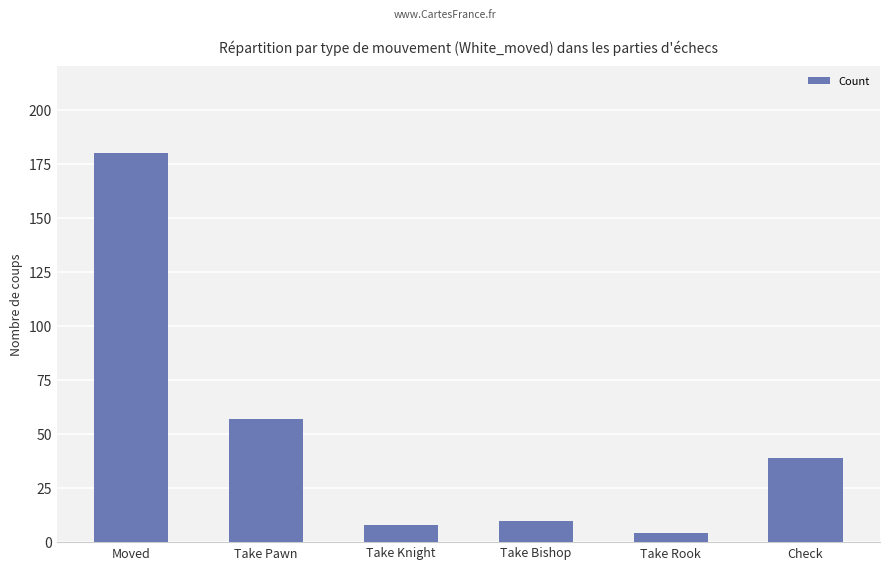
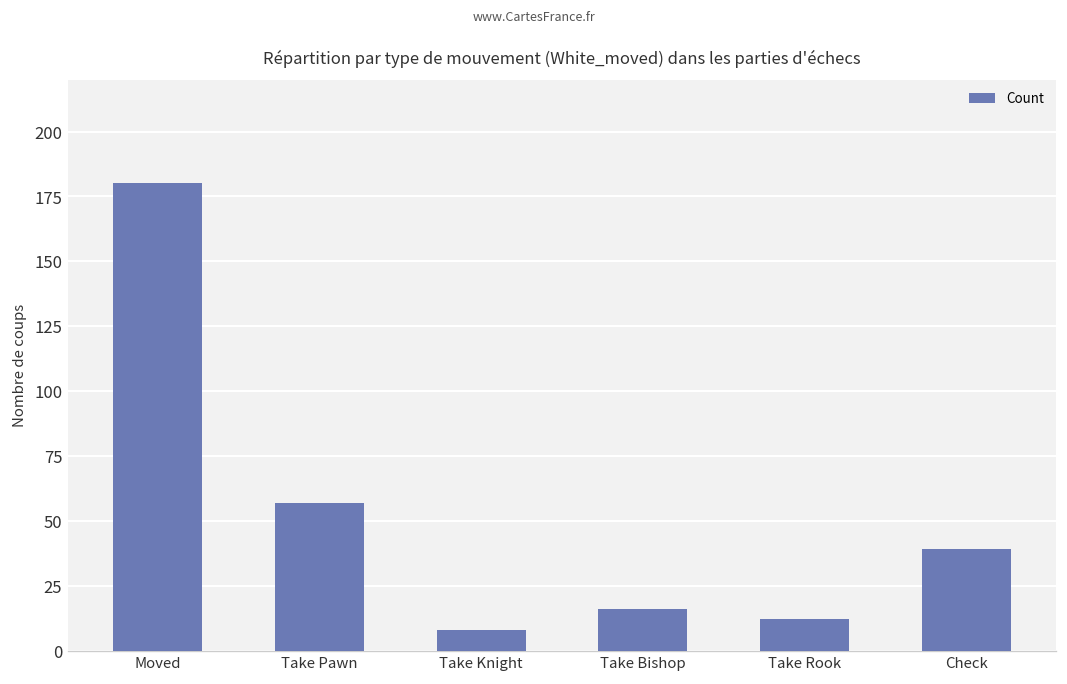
  {
    "Moved": 180,
    "Take Pawn": 57,
    "Take Knight": 8,
-   "Take Bishop": 10,
-   "Take Rook": 4,
+   "Take Bishop": 16,
+   "Take Rook": 12,
    "Check": 39
  }
